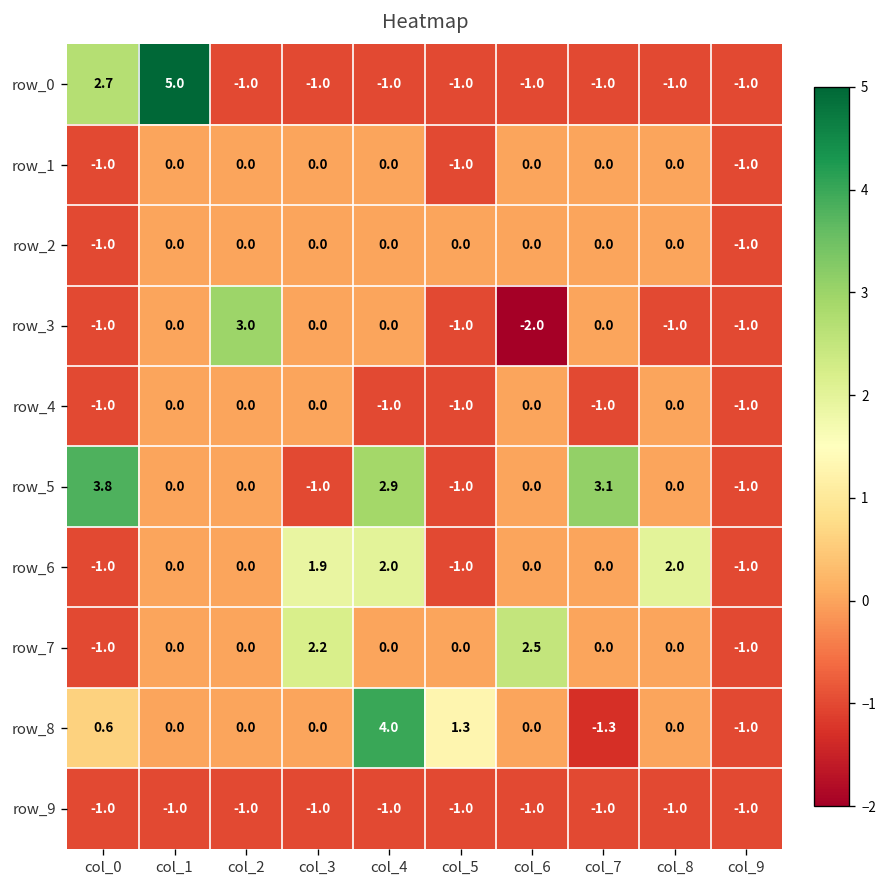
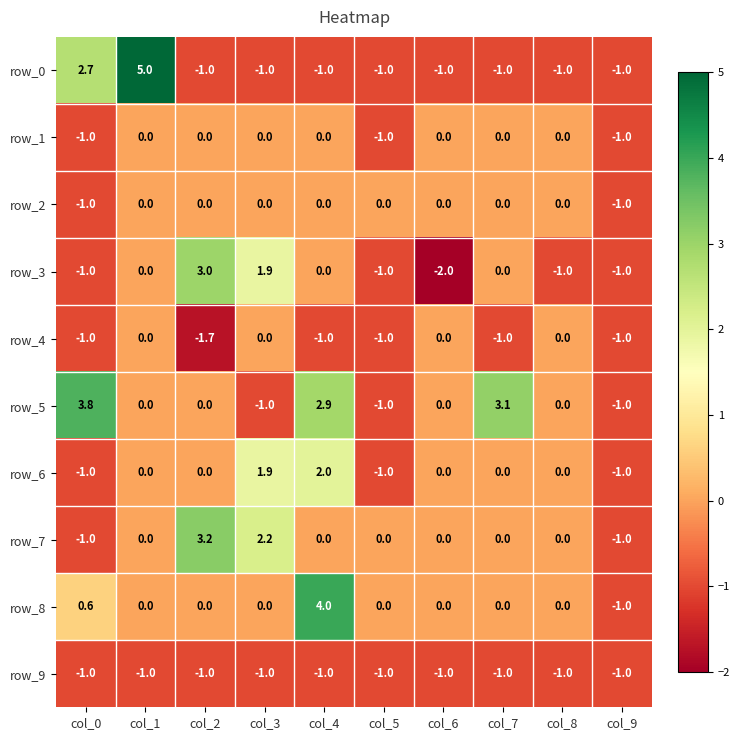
  {
    "row_0": {
      "col_0": 2.7,
      "col_1": 5.0,
      "col_2": -1.0,
      "col_3": -1.0,
      "col_4": -1.0,
      "col_5": -1.0,
      "col_6": -1.0,
      "col_7": -1.0,
      "col_8": -1.0,
      "col_9": -1.0
    },
    "row_1": {
      "col_0": -1.0,
      "col_1": 0.0,
      "col_2": 0.0,
      "col_3": 0.0,
      "col_4": 0.0,
      "col_5": -1.0,
      "col_6": 0.0,
      "col_7": 0.0,
      "col_8": 0.0,
      "col_9": -1.0
    },
    "row_2": {
      "col_0": -1.0,
      "col_1": 0.0,
      "col_2": 0.0,
      "col_3": 0.0,
      "col_4": 0.0,
      "col_5": 0.0,
      "col_6": 0.0,
      "col_7": 0.0,
      "col_8": 0.0,
      "col_9": -1.0
    },
    "row_3": {
      "col_0": -1.0,
      "col_1": 0.0,
      "col_2": 3.0,
-     "col_3": 0.0,
+     "col_3": 1.9,
      "col_4": 0.0,
      "col_5": -1.0,
      "col_6": -2.0,
      "col_7": 0.0,
      "col_8": -1.0,
      "col_9": -1.0
    },
    "row_4": {
      "col_0": -1.0,
      "col_1": 0.0,
-     "col_2": 0.0,
+     "col_2": -1.7,
      "col_3": 0.0,
      "col_4": -1.0,
      "col_5": -1.0,
      "col_6": 0.0,
      "col_7": -1.0,
      "col_8": 0.0,
      "col_9": -1.0
    },
    "row_5": {
      "col_0": 3.8,
      "col_1": 0.0,
      "col_2": 0.0,
      "col_3": -1.0,
      "col_4": 2.9,
      "col_5": -1.0,
      "col_6": 0.0,
      "col_7": 3.1,
      "col_8": 0.0,
      "col_9": -1.0
    },
    "row_6": {
      "col_0": -1.0,
      "col_1": 0.0,
      "col_2": 0.0,
      "col_3": 1.9,
      "col_4": 2.0,
      "col_5": -1.0,
      "col_6": 0.0,
      "col_7": 0.0,
-     "col_8": 2.0,
+     "col_8": 0.0,
      "col_9": -1.0
    },
    "row_7": {
      "col_0": -1.0,
      "col_1": 0.0,
-     "col_2": 0.0,
+     "col_2": 3.2,
      "col_3": 2.2,
      "col_4": 0.0,
      "col_5": 0.0,
-     "col_6": 2.5,
+     "col_6": 0.0,
      "col_7": 0.0,
      "col_8": 0.0,
      "col_9": -1.0
    },
    "row_8": {
      "col_0": 0.6,
      "col_1": 0.0,
      "col_2": 0.0,
      "col_3": 0.0,
      "col_4": 4.0,
-     "col_5": 1.3,
+     "col_5": 0.0,
      "col_6": 0.0,
-     "col_7": -1.3,
+     "col_7": 0.0,
      "col_8": 0.0,
      "col_9": -1.0
    },
    "row_9": {
      "col_0": -1.0,
      "col_1": -1.0,
      "col_2": -1.0,
      "col_3": -1.0,
      "col_4": -1.0,
      "col_5": -1.0,
      "col_6": -1.0,
      "col_7": -1.0,
      "col_8": -1.0,
      "col_9": -1.0
    }
  }
